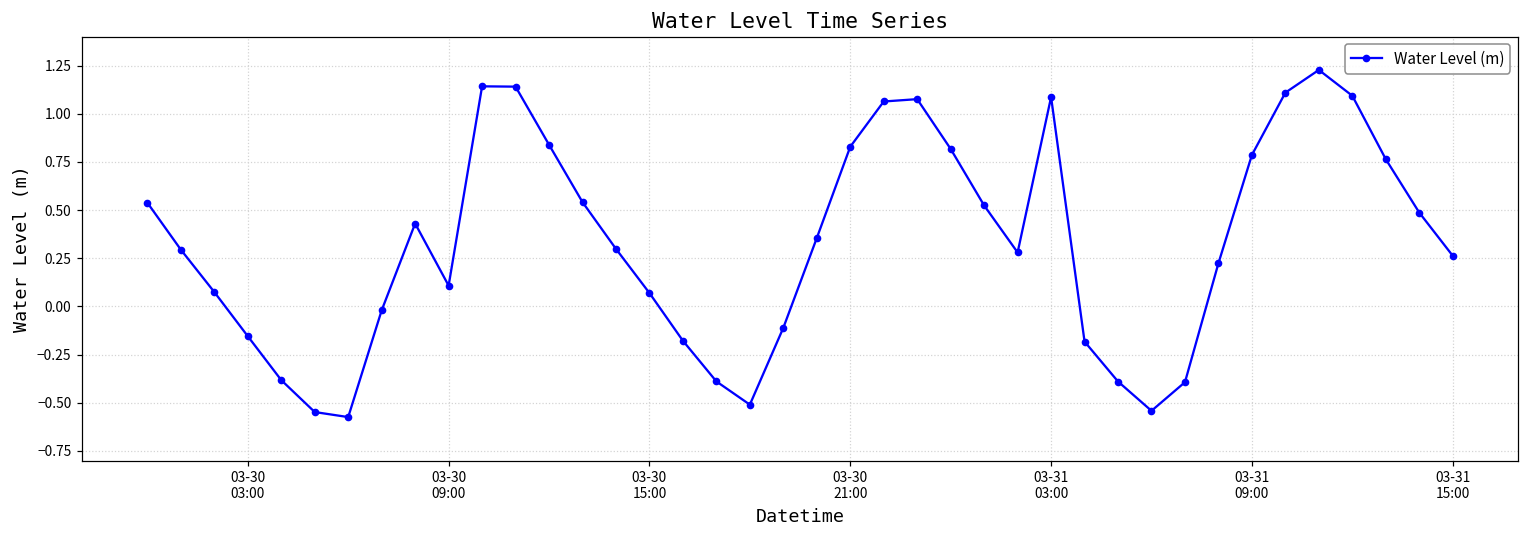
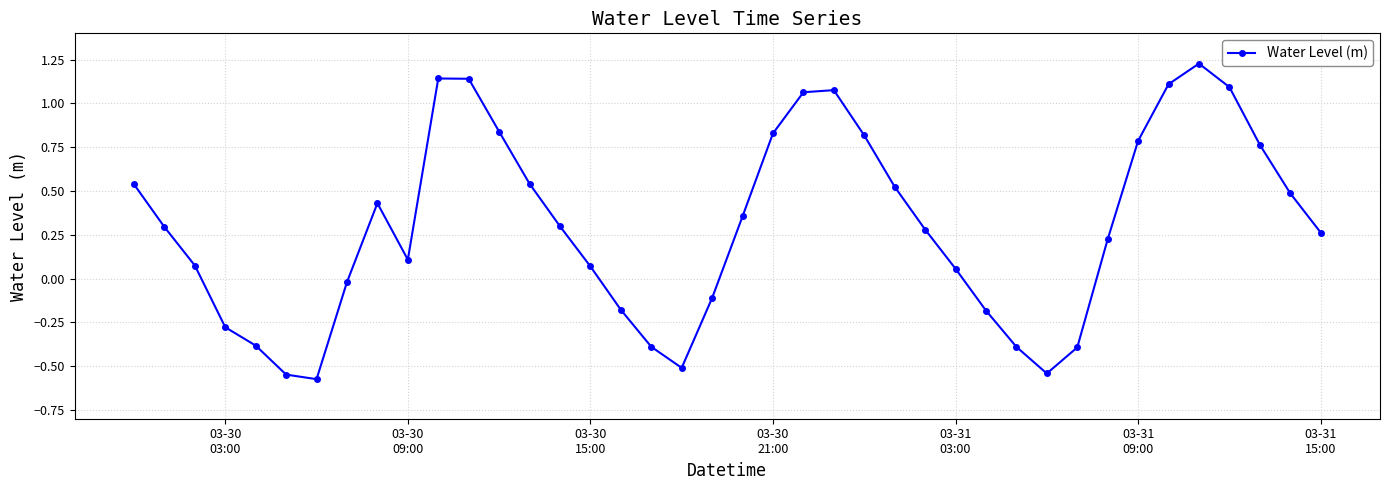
  {
-   "03-30 03:00": -0.15,
+   "03-30 03:00": -0.28,
    "03-30 09:00": 0.11,
    "03-30 15:00": 0.07,
    "03-30 21:00": 0.83,
-   "03-31 03:00": 1.09,
+   "03-31 03:00": 0.06,
    "03-31 09:00": 0.79,
    "03-31 15:00": 0.26
  }
